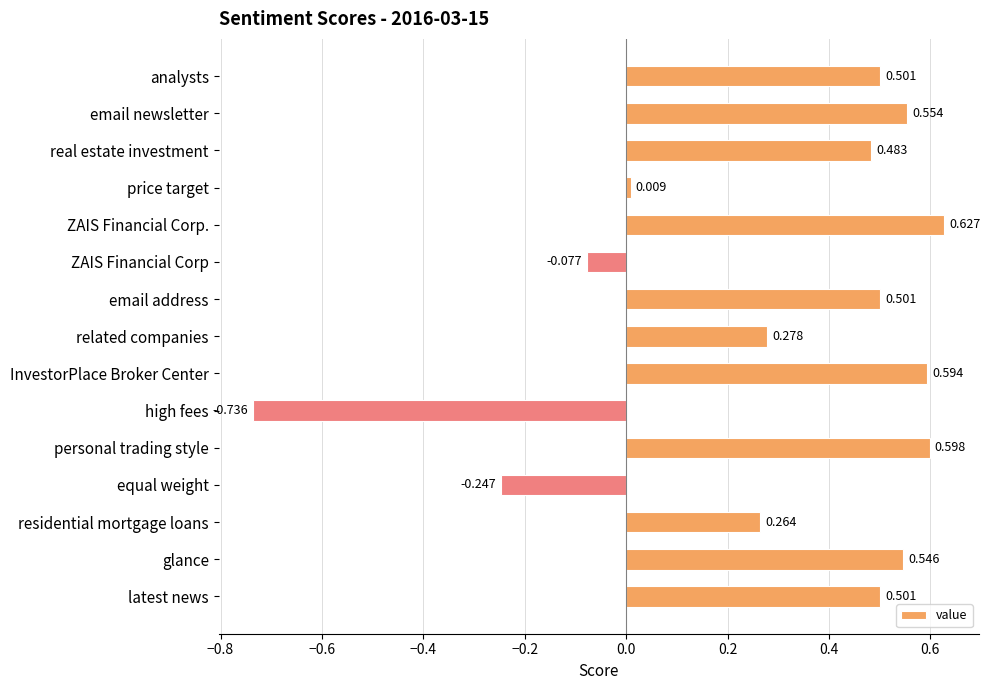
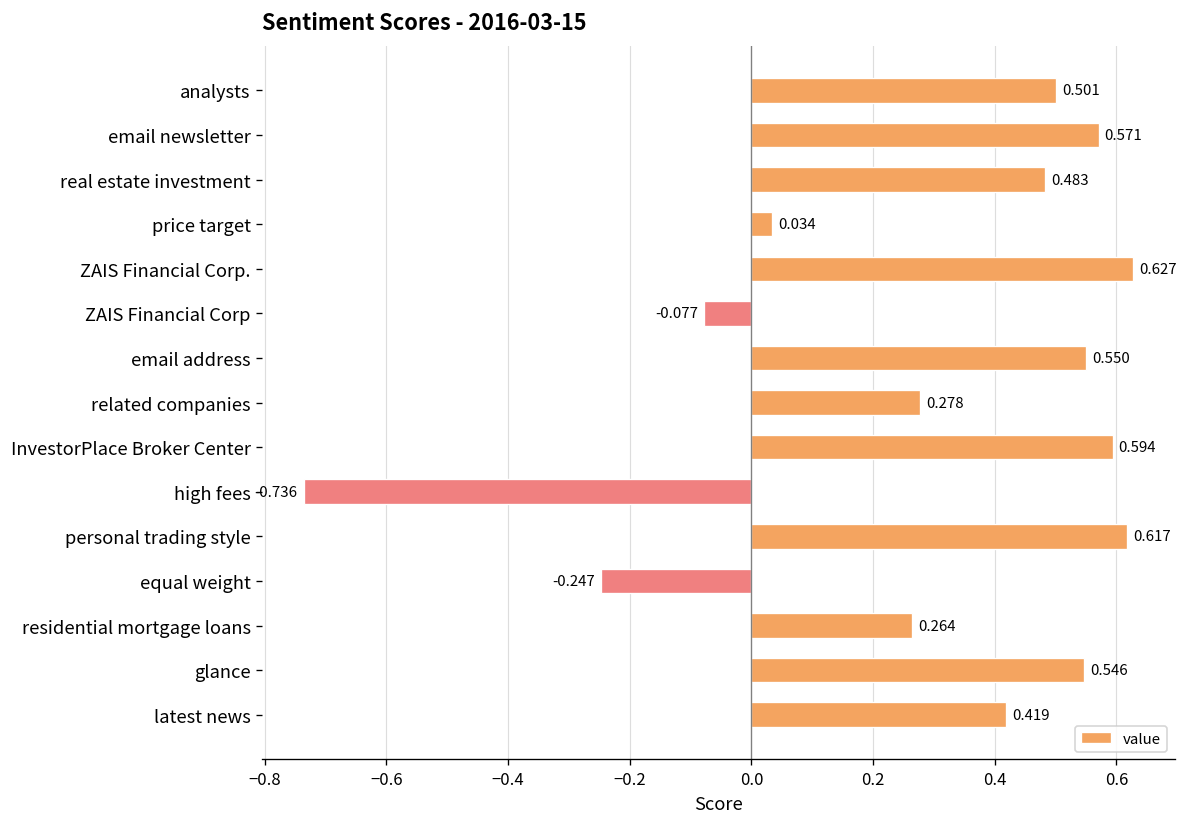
  {
    "analysts": 0.501,
-   "email newsletter": 0.554,
+   "email newsletter": 0.571,
    "real estate investment": 0.483,
-   "price target": 0.009,
+   "price target": 0.034,
    "ZAIS Financial Corp.": 0.627,
    "ZAIS Financial Corp": -0.077,
-   "email address": 0.501,
+   "email address": 0.550,
    "related companies": 0.278,
    "InvestorPlace Broker Center": 0.594,
    "high fees": -0.736,
-   "personal trading style": 0.598,
+   "personal trading style": 0.617,
    "equal weight": -0.247,
    "residential mortgage loans": 0.264,
    "glance": 0.546,
-   "latest news": 0.501
+   "latest news": 0.419
  }
